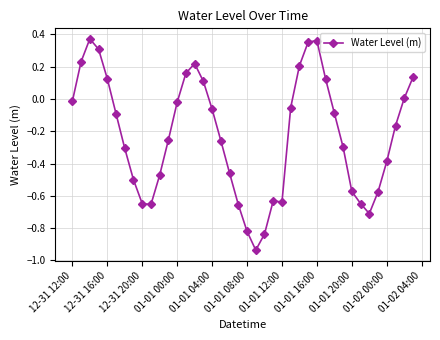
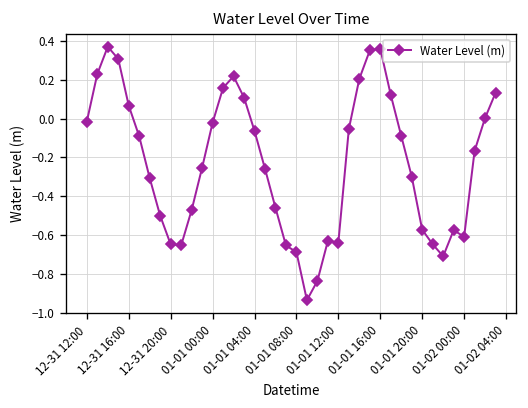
  {
    "12-31 12:00": -0.01,
-   "12-31 16:00": 0.13,
+   "12-31 16:00": 0.07,
    "12-31 20:00": -0.65,
    "01-01 00:00": -0.02,
    "01-01 04:00": -0.06,
-   "01-01 08:00": -0.82,
+   "01-01 08:00": -0.69,
    "01-01 12:00": -0.64,
    "01-01 16:00": 0.36,
    "01-01 20:00": -0.57,
-   "01-02 00:00": -0.39
+   "01-02 00:00": -0.61
  }
